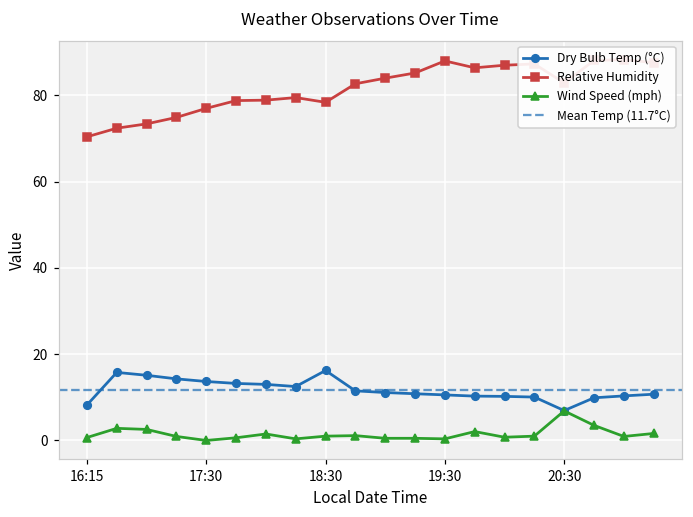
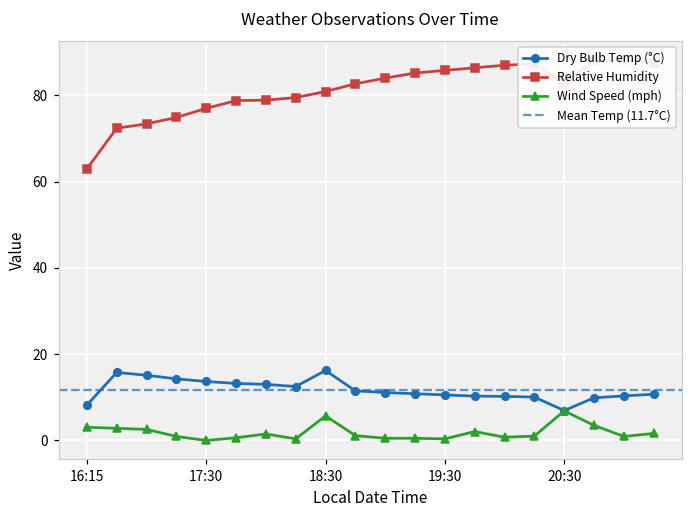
  {
    "Dry Bulb Temp (°C)": {
      "16:15": 8,
      "17:30": 14,
      "18:30": 16,
      "19:30": 11
    },
    "Relative Humidity": {
-     "16:15": 70,
+     "16:15": 63,
      "17:30": 77,
-     "18:30": 78,
-     "19:30": 88
+     "18:30": 81,
+     "19:30": 86
    },
    "Wind Speed (mph)": {
-     "16:15": 1,
+     "16:15": 3,
      "17:30": 0,
-     "18:30": 1,
+     "18:30": 6,
      "19:30": 0
    }
  }
